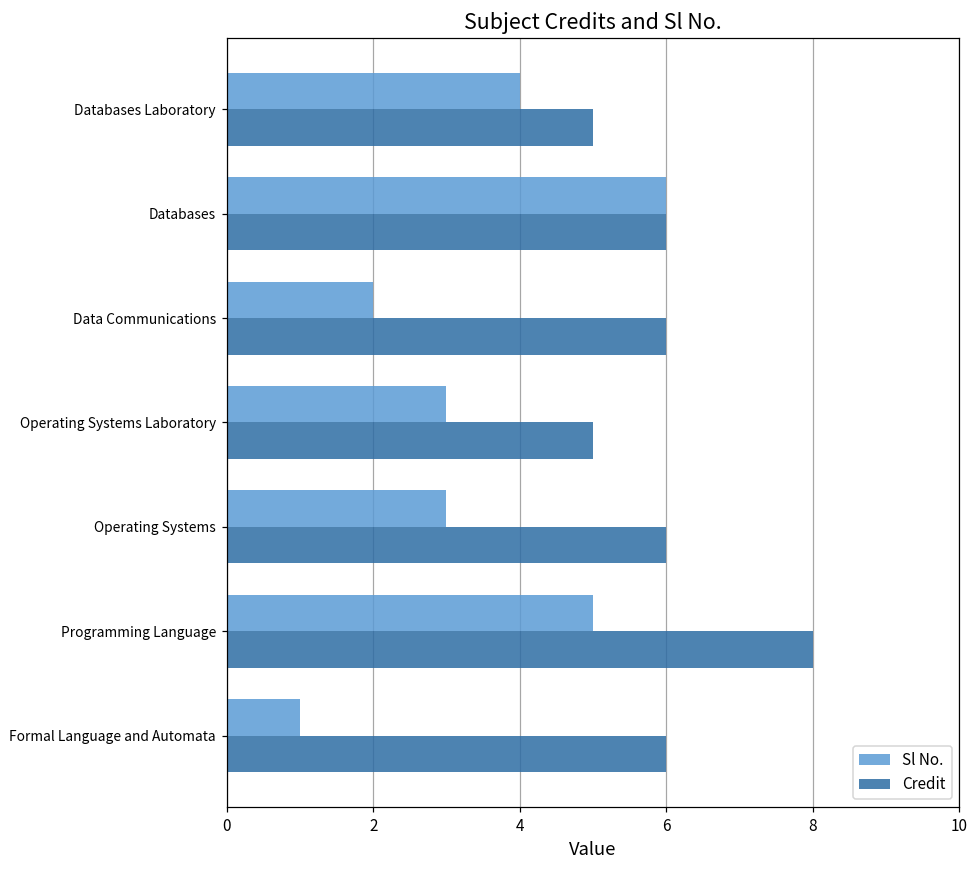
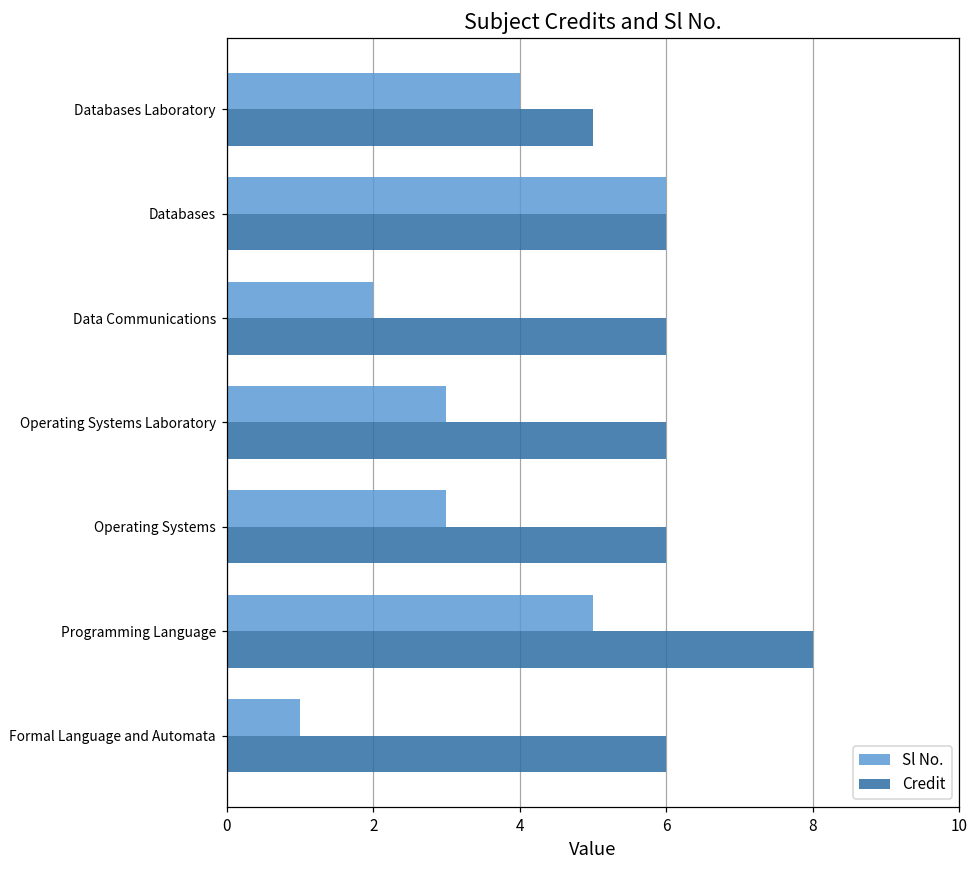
  {
    "Sl No.": {
      "Databases Laboratory": 4,
      "Databases": 6,
      "Data Communications": 2,
      "Operating Systems Laboratory": 3,
      "Operating Systems": 3,
      "Programming Language": 5,
      "Formal Language and Automata": 1
    },
    "Credit": {
      "Databases Laboratory": 5,
      "Databases": 6,
      "Data Communications": 6,
-     "Operating Systems Laboratory": 5,
+     "Operating Systems Laboratory": 6,
      "Operating Systems": 6,
      "Programming Language": 8,
      "Formal Language and Automata": 6
    }
  }
